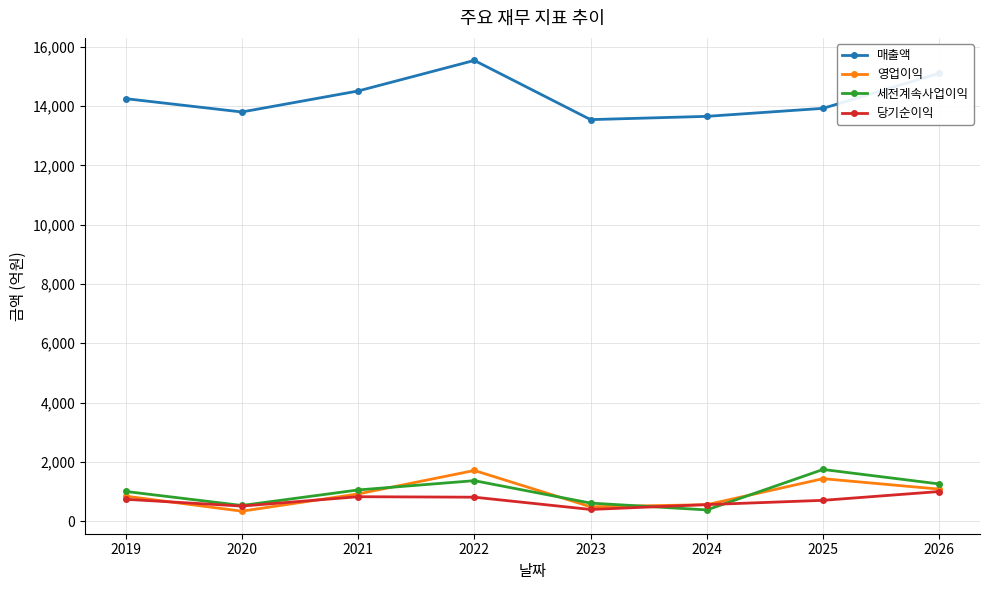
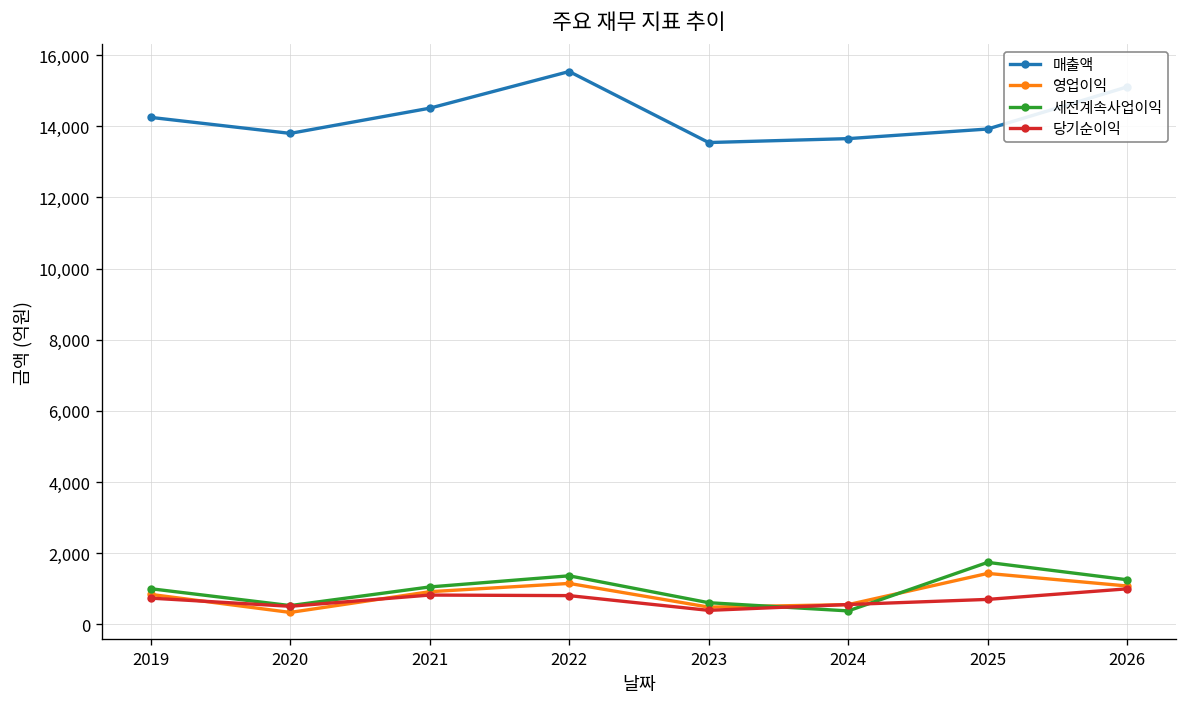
  {
    "매출액": {
      "2019": "14,300",
      "2020": "13,800",
      "2021": "14,500",
      "2022": "15,500",
      "2023": "13,500",
      "2024": "13,700",
      "2025": "13,900"
    },
    "영업이익": {
      "2019": "800",
      "2020": "300",
      "2021": "900",
-     "2022": "1,700",
+     "2022": "1,200",
      "2023": "500",
      "2025": "1,400"
    },
    "세전계속사업이익": {
      "2019": "1,000",
      "2021": "1,100",
      "2022": "1,400",
      "2023": "600",
      "2024": "400",
      "2025": "1,700",
      "2026": "1,300"
    },
    "당기순이익": {
      "2019": "700",
      "2021": "800",
      "2022": "800",
      "2023": "400",
      "2025": "700"
    }
  }
